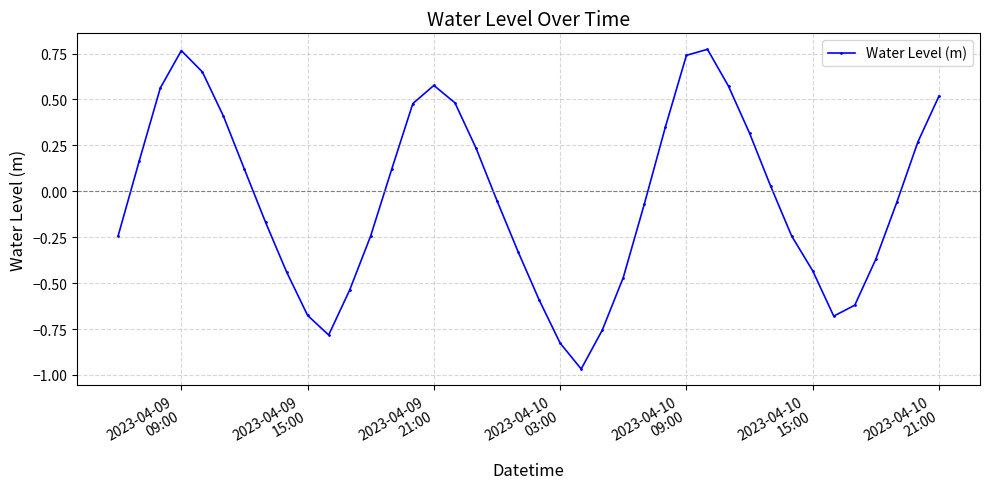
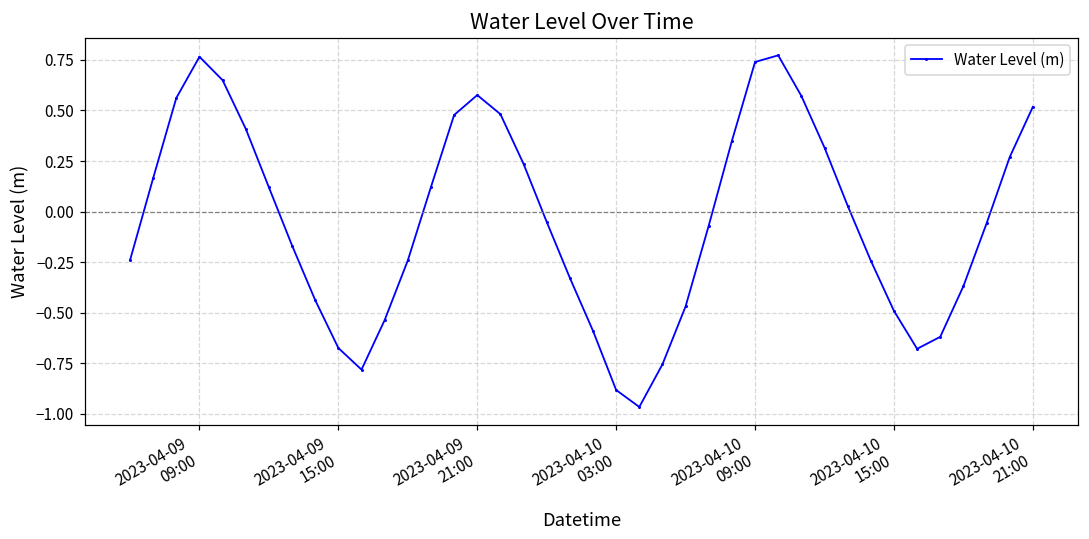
  {
    "2023-04-09 09:00": 0.77,
    "2023-04-09 15:00": -0.68,
    "2023-04-09 21:00": 0.58,
-   "2023-04-10 03:00": -0.83,
+   "2023-04-10 03:00": -0.88,
    "2023-04-10 09:00": 0.74,
-   "2023-04-10 15:00": -0.43,
+   "2023-04-10 15:00": -0.49,
    "2023-04-10 21:00": 0.52
  }
